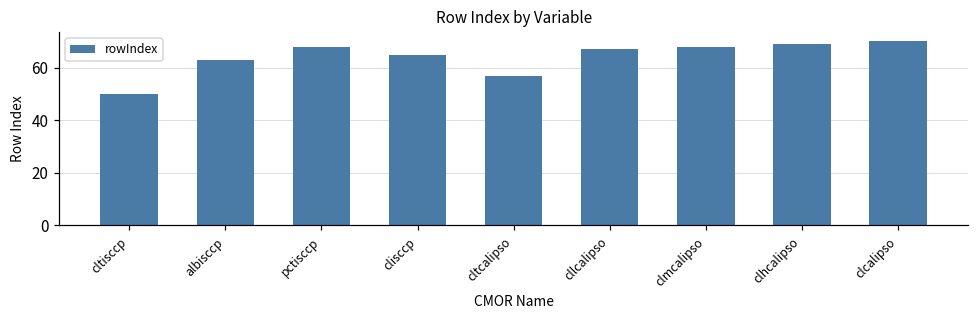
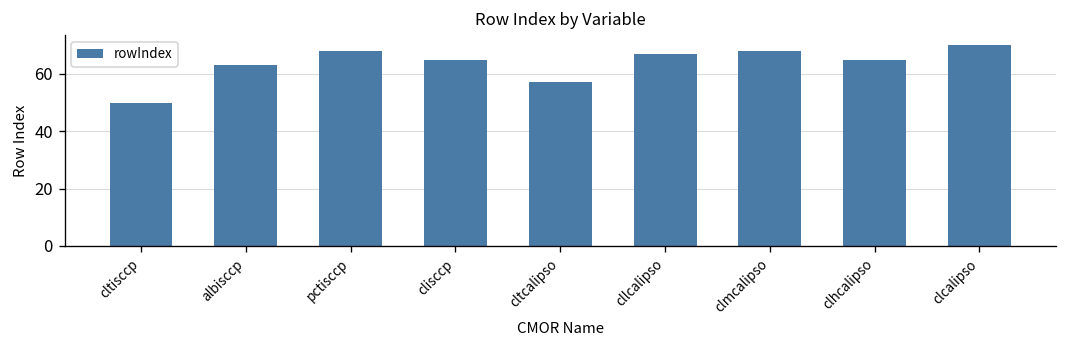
  {
    "cltisccp": 50,
    "albisccp": 63,
    "pctisccp": 68,
    "clisccp": 65,
    "cltcalipso": 57,
    "cllcalipso": 67,
    "clmcalipso": 68,
-   "clhcalipso": 69,
+   "clhcalipso": 65,
    "clcalipso": 70
  }
